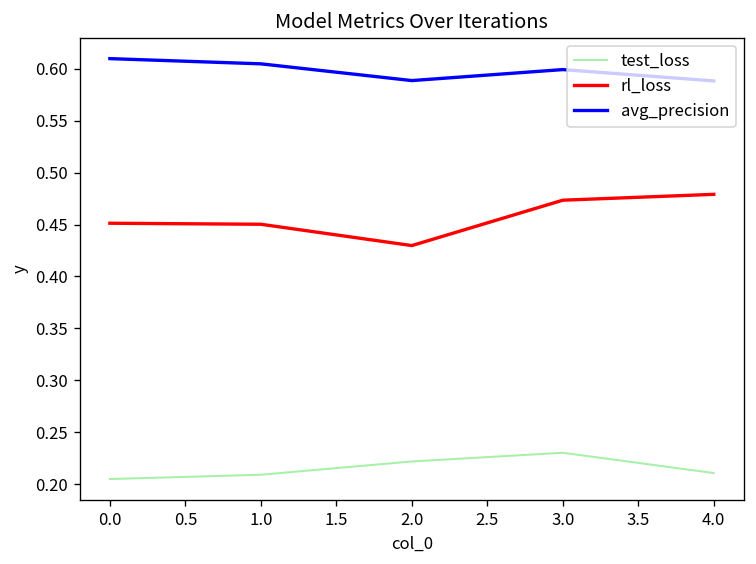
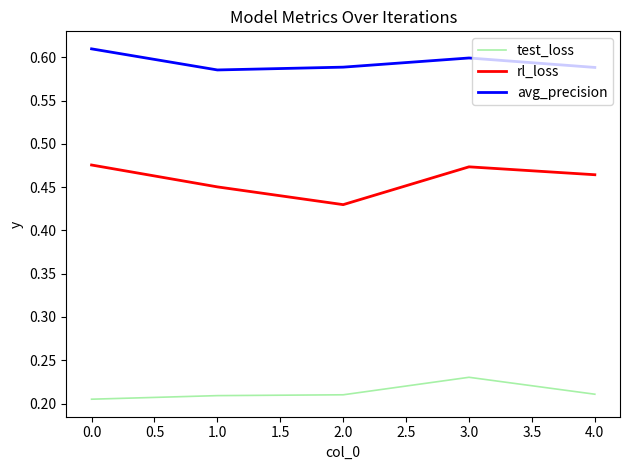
  {
    "test_loss": {
      "0.0": 0.20,
      "1.0": 0.21,
-     "2.0": 0.22,
+     "2.0": 0.21,
      "3.0": 0.23,
      "4.0": 0.21
    },
    "rl_loss": {
-     "0.0": 0.45,
+     "0.0": 0.48,
      "1.0": 0.45,
      "2.0": 0.43,
      "3.0": 0.47,
-     "4.0": 0.48
+     "4.0": 0.46
    },
    "avg_precision": {
      "0.0": 0.61,
-     "1.0": 0.60,
+     "1.0": 0.59,
      "2.0": 0.59,
      "3.0": 0.60
    }
  }
